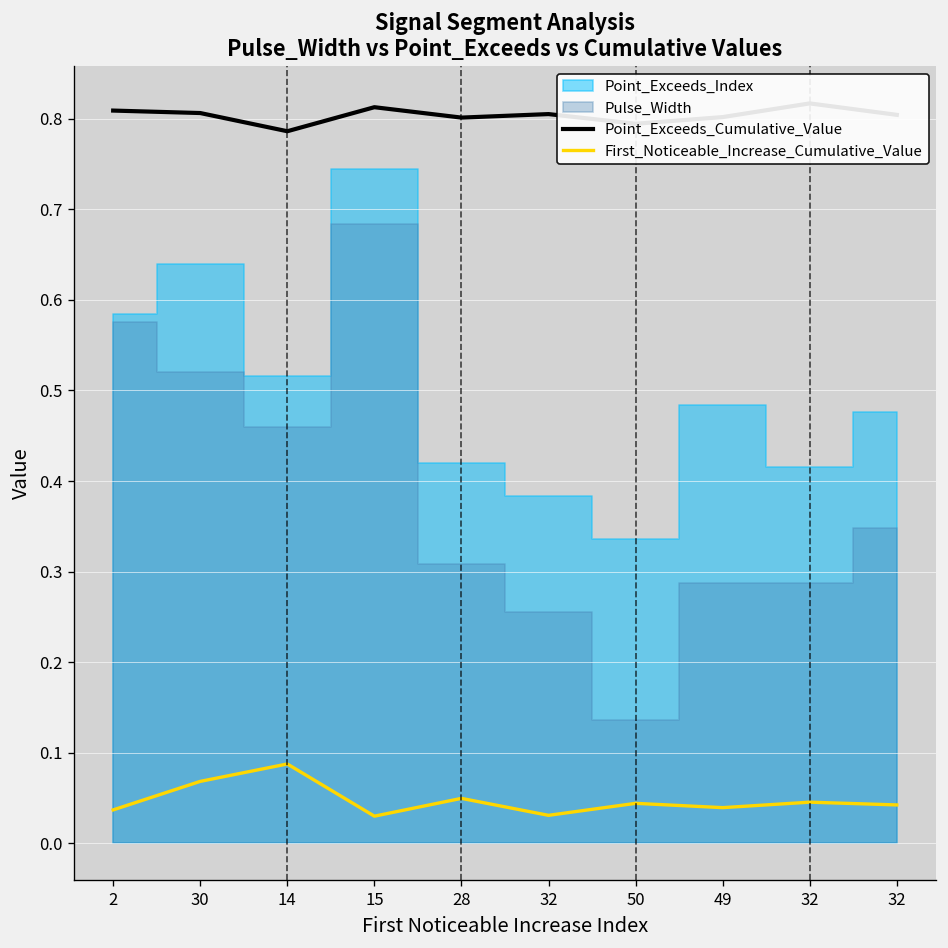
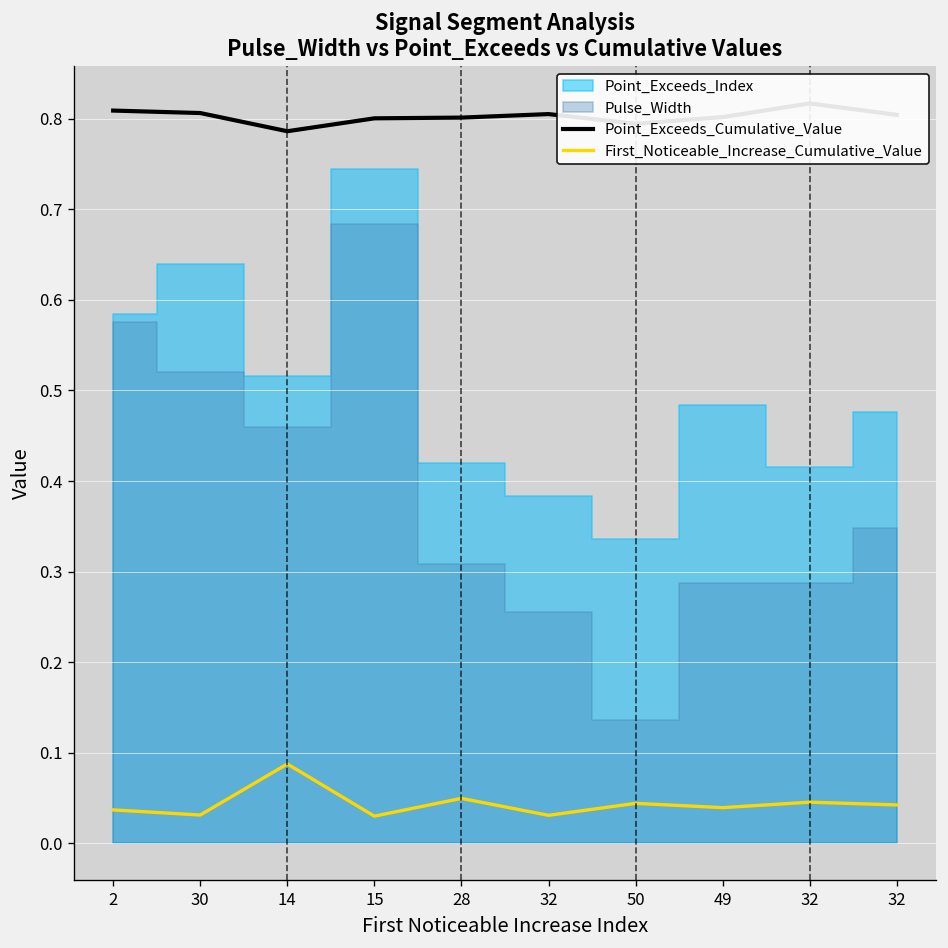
  {
    "Point_Exceeds_Cumulative_Value": {
      "2": 0.81,
      "30": 0.81,
      "14": 0.79,
-     "15": 0.81,
+     "15": 0.80,
      "28": 0.80
    },
    "First_Noticeable_Increase_Cumulative_Value": {
      "2": 0.04,
-     "30": 0.07,
+     "30": 0.03,
      "14": 0.09,
      "15": 0.03,
      "28": 0.05,
      "50": 0.04,
      "49": 0.04
    }
  }
